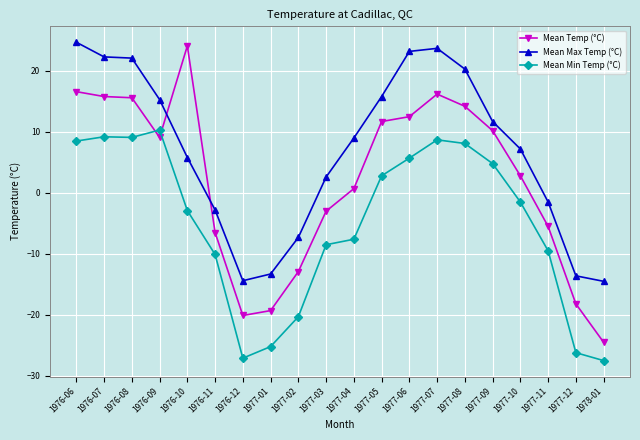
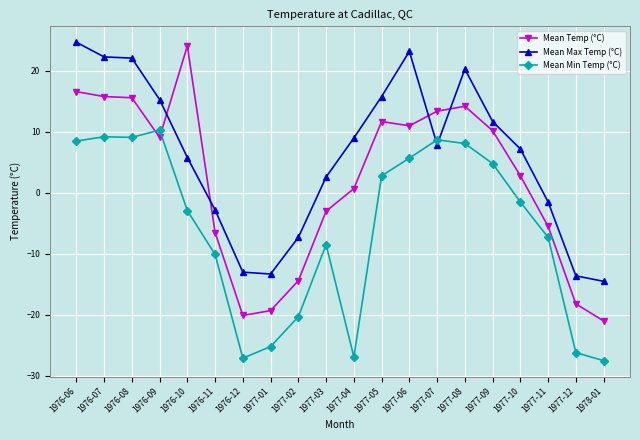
  {
    "Mean Temp (°C)": {
      "1976-06": 17,
      "1976-07": 16,
      "1976-08": 16,
      "1976-09": 9,
      "1976-10": 24,
      "1976-11": -7,
      "1976-12": -20,
      "1977-01": -19,
-     "1977-02": -13,
+     "1977-02": -14,
      "1977-03": -3,
      "1977-04": 1,
      "1977-05": 12,
-     "1977-06": 13,
-     "1977-07": 16,
+     "1977-06": 11,
+     "1977-07": 13,
      "1977-08": 14,
      "1977-09": 10,
      "1977-10": 3,
      "1977-11": -6,
      "1977-12": -18,
-     "1978-01": -25
+     "1978-01": -21
    },
    "Mean Max Temp (°C)": {
      "1976-06": 25,
      "1976-07": 22,
      "1976-08": 22,
      "1976-09": 15,
      "1976-10": 6,
      "1976-11": -3,
-     "1976-12": -14,
+     "1976-12": -13,
      "1977-01": -13,
      "1977-02": -7,
      "1977-03": 3,
      "1977-04": 9,
      "1977-05": 16,
      "1977-06": 23,
-     "1977-07": 24,
+     "1977-07": 8,
      "1977-08": 20,
      "1977-09": 12,
      "1977-10": 7,
      "1977-11": -2,
      "1977-12": -14,
      "1978-01": -15
    },
    "Mean Min Temp (°C)": {
      "1976-06": 9,
      "1976-07": 9,
      "1976-08": 9,
      "1976-09": 10,
      "1976-10": -3,
      "1976-11": -10,
      "1976-12": -27,
      "1977-01": -25,
      "1977-02": -20,
      "1977-03": -9,
-     "1977-04": -8,
+     "1977-04": -27,
      "1977-05": 3,
      "1977-06": 6,
      "1977-07": 9,
      "1977-08": 8,
      "1977-09": 5,
      "1977-10": -2,
-     "1977-11": -10,
+     "1977-11": -7,
      "1977-12": -26,
      "1978-01": -28
    }
  }
